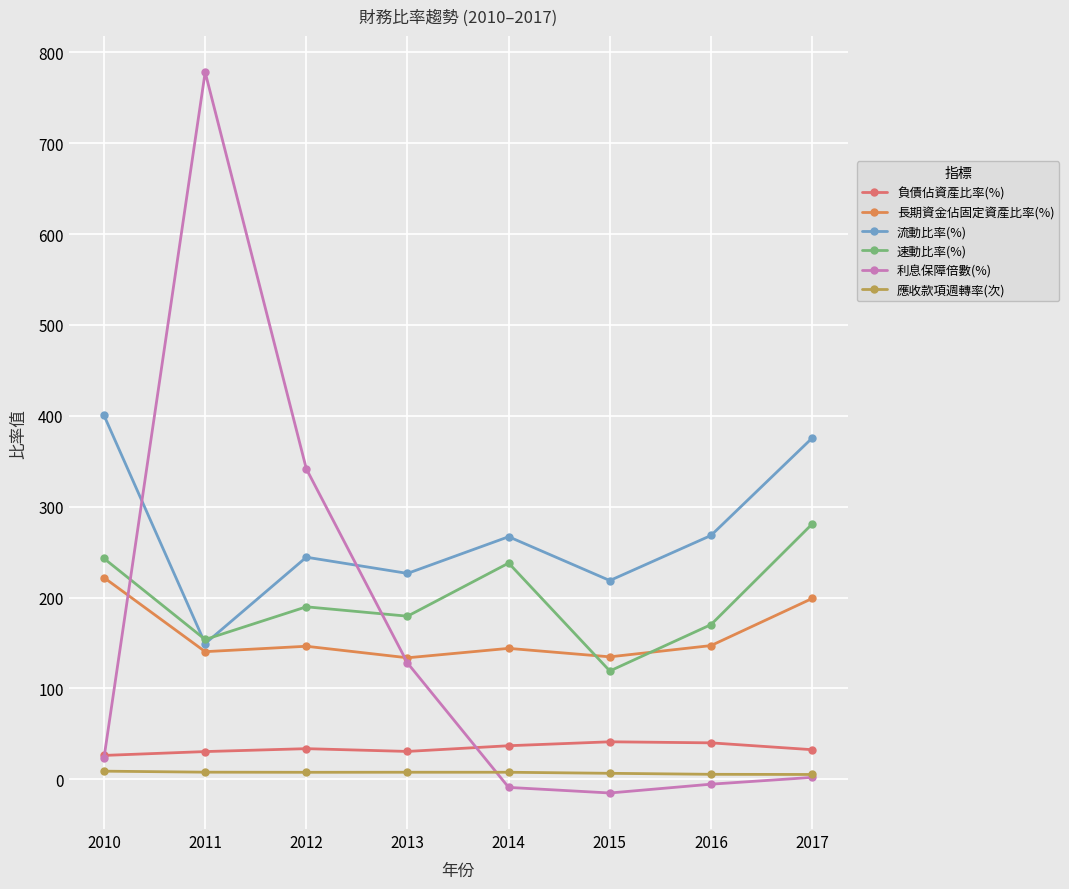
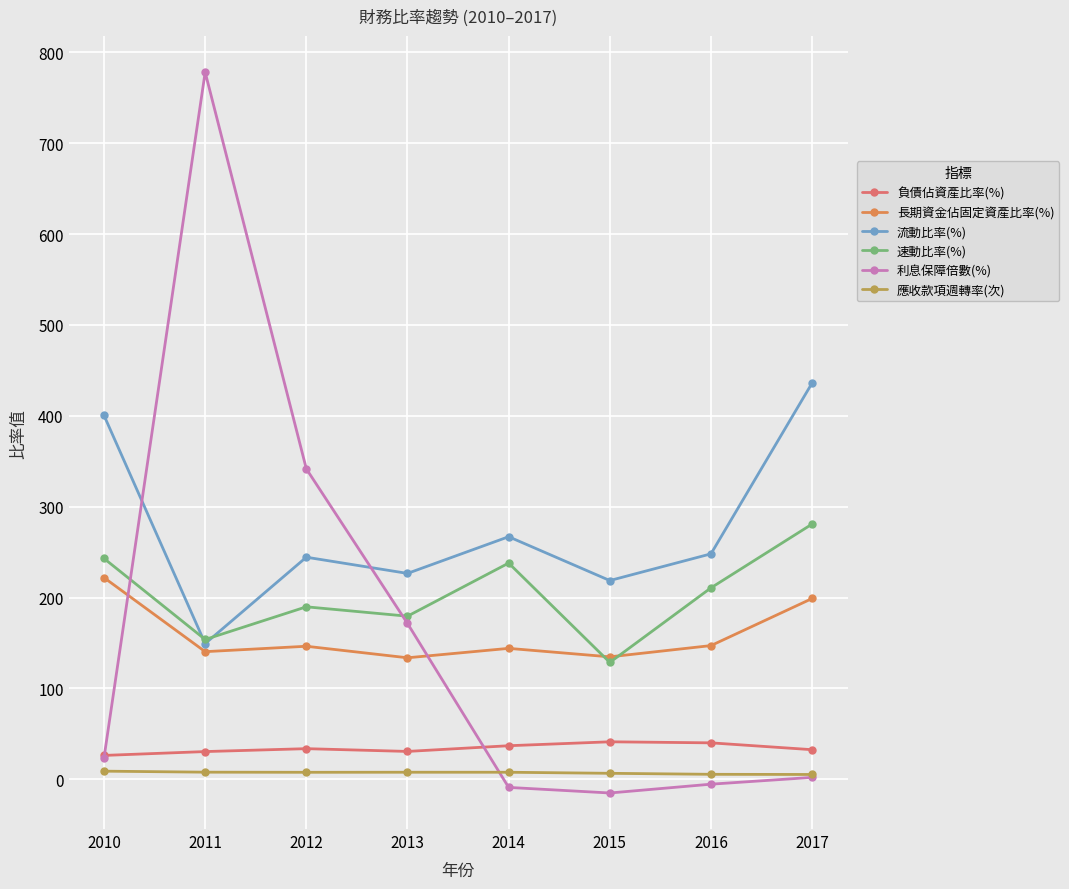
  {
    "流動比率(%)": {
      "2010": 400,
      "2011": 150,
      "2012": 240,
      "2013": 230,
      "2014": 270,
      "2015": 220,
-     "2016": 270,
-     "2017": 380
+     "2016": 250,
+     "2017": 440
    },
    "速動比率(%)": {
      "2010": 240,
      "2011": 150,
      "2012": 190,
      "2013": 180,
      "2014": 240,
-     "2015": 120,
-     "2016": 170,
+     "2015": 130,
+     "2016": 210,
      "2017": 280
    },
    "利息保障倍數(%)": {
      "2011": 780,
      "2012": 340,
-     "2013": 130,
+     "2013": 170,
      "2014": -10,
      "2015": -20,
      "2016": -10,
      "2017": 0
    }
  }
